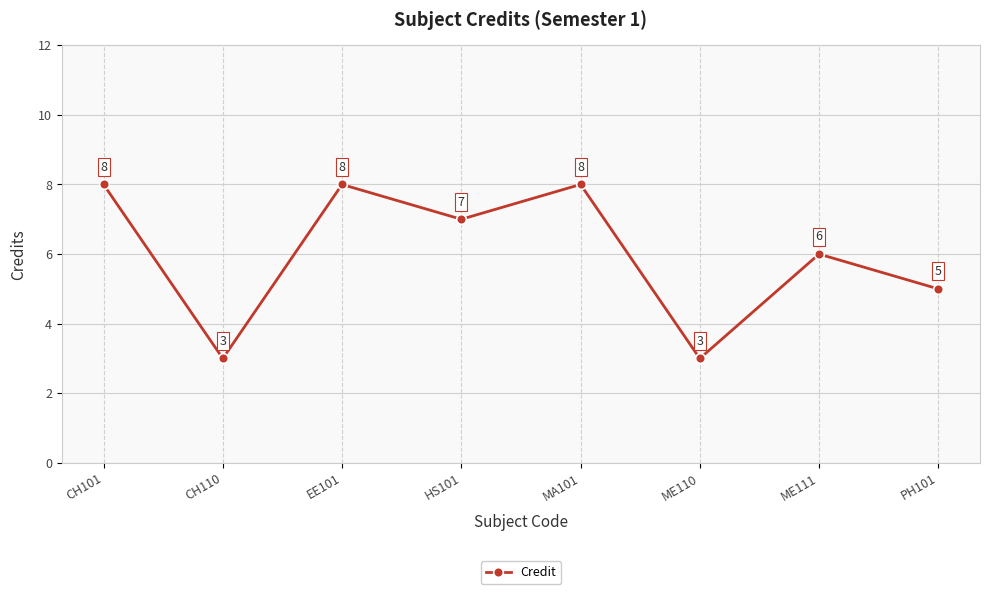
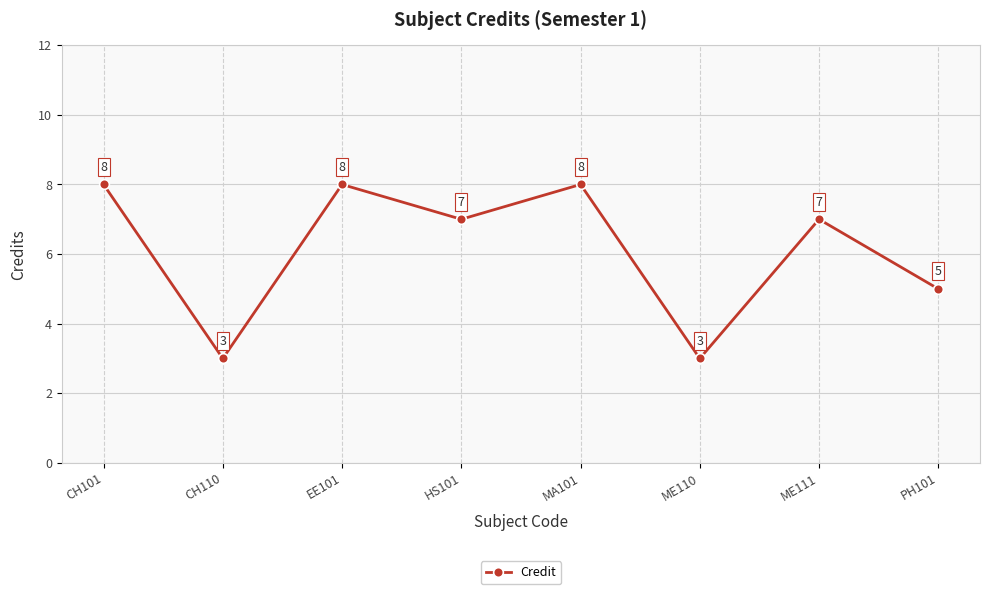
  {
-   "ME111": 6
+   "ME111": 7
  }
